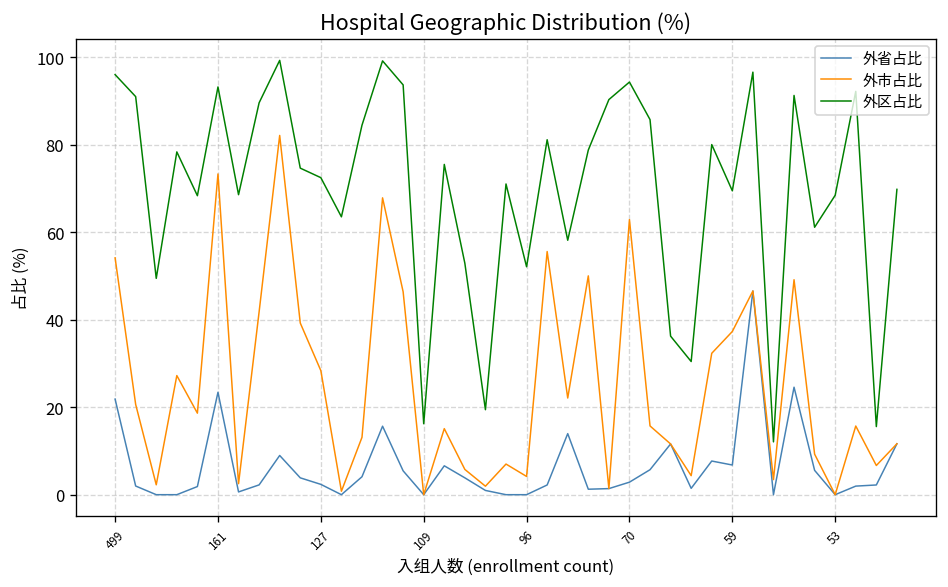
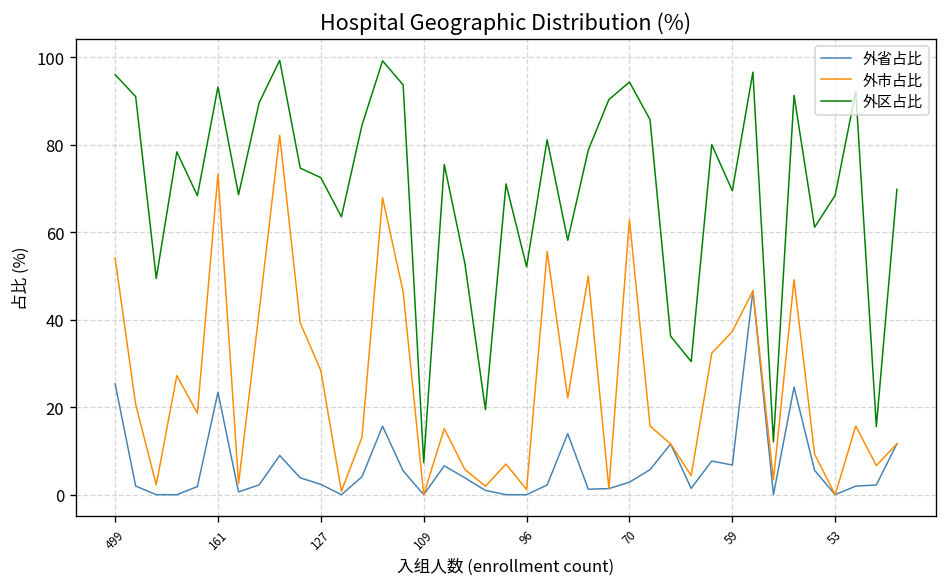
  {
    "外省占比": {
-     "499": 22,
+     "499": 25,
      "161": 23,
      "127": 2,
      "96": 0,
      "70": 3,
      "59": 7
    },
    "外市占比": {
      "499": 54,
      "161": 73,
      "127": 28,
-     "96": 4,
+     "96": 1,
      "70": 63,
      "59": 37
    },
    "外区占比": {
      "499": 96,
      "161": 93,
      "127": 72,
-     "109": 16,
+     "109": 7,
      "96": 52,
      "70": 94,
      "59": 69,
      "53": 68
    }
  }
